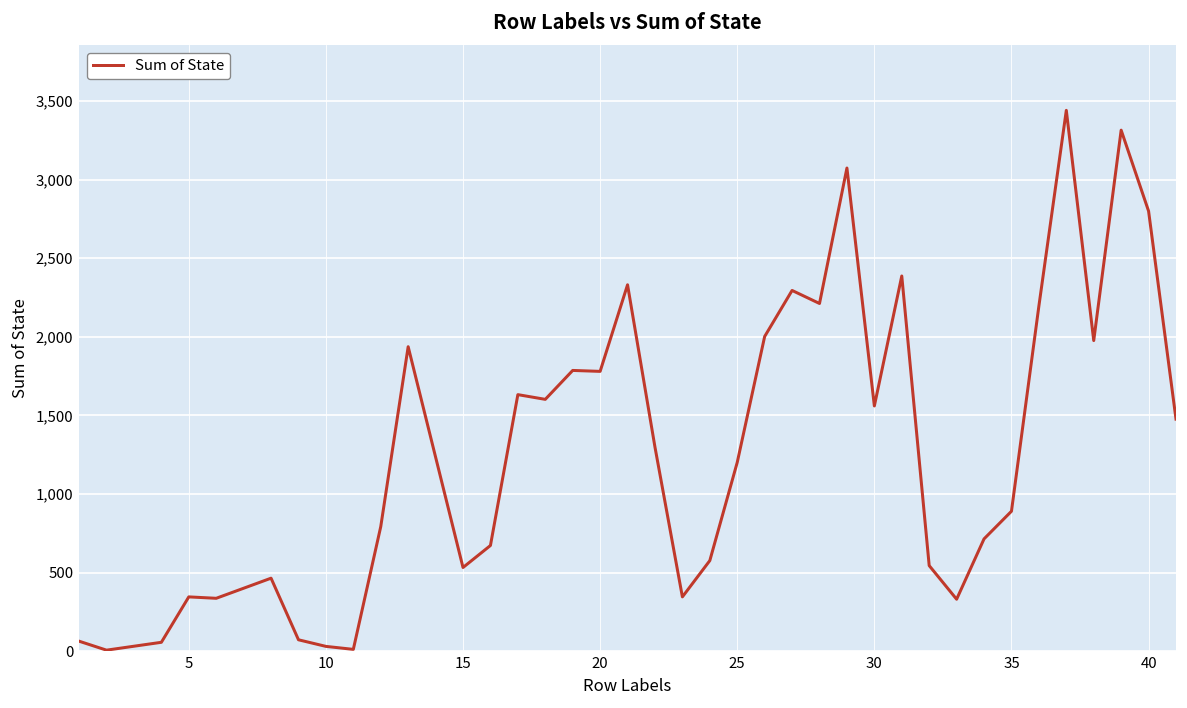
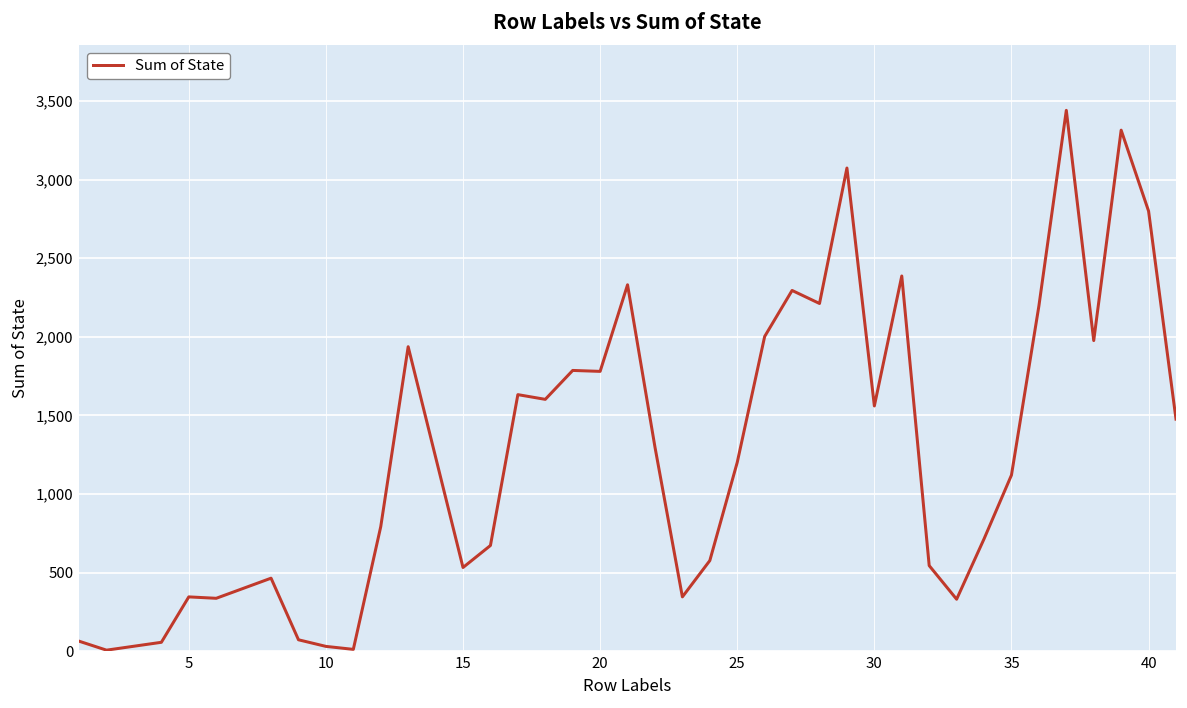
  {
    "5": "350",
    "10": "30",
    "15": "530",
    "20": "1,780",
    "25": "1,200",
    "30": "1,560",
-   "35": "890",
+   "35": "1,120",
    "40": "2,800"
  }
